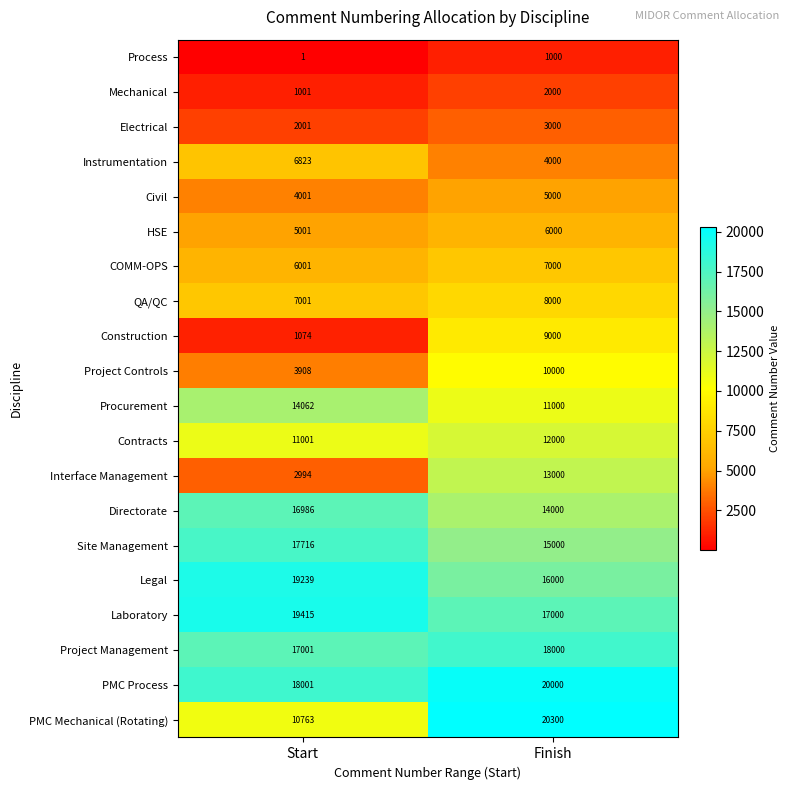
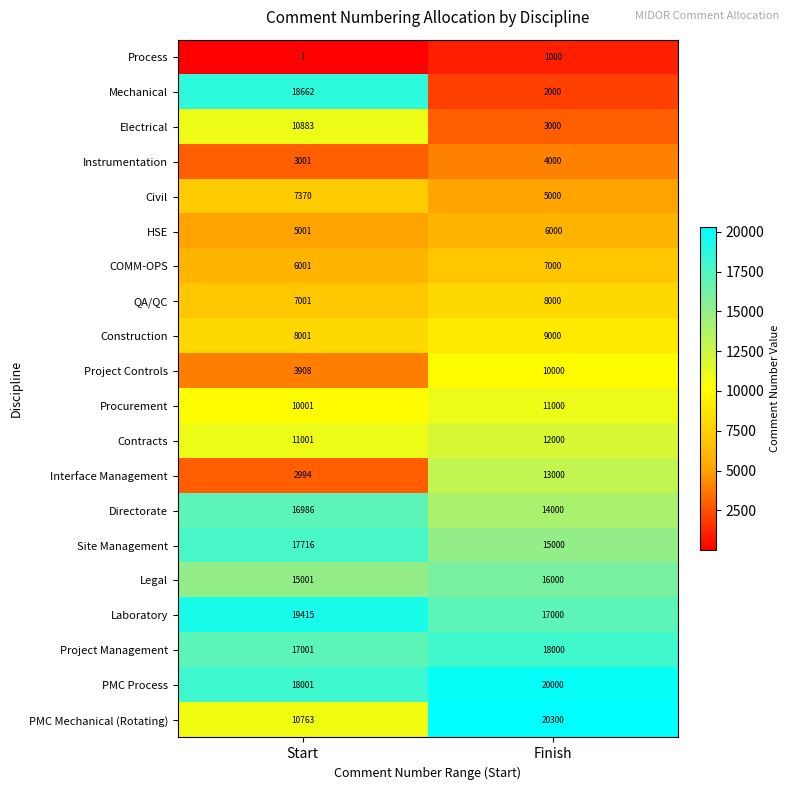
  {
    "Process": {
      "Start": 1,
      "Finish": 1000
    },
    "Mechanical": {
-     "Start": 1001,
+     "Start": 18662,
      "Finish": 2000
    },
    "Electrical": {
-     "Start": 2001,
+     "Start": 10883,
      "Finish": 3000
    },
    "Instrumentation": {
-     "Start": 6823,
+     "Start": 3001,
      "Finish": 4000
    },
    "Civil": {
-     "Start": 4001,
+     "Start": 7370,
      "Finish": 5000
    },
    "HSE": {
      "Start": 5001,
      "Finish": 6000
    },
    "COMM-OPS": {
      "Start": 6001,
      "Finish": 7000
    },
    "QA/QC": {
      "Start": 7001,
      "Finish": 8000
    },
    "Construction": {
-     "Start": 1074,
+     "Start": 8001,
      "Finish": 9000
    },
    "Project Controls": {
      "Start": 3908,
      "Finish": 10000
    },
    "Procurement": {
-     "Start": 14062,
+     "Start": 10001,
      "Finish": 11000
    },
    "Contracts": {
      "Start": 11001,
      "Finish": 12000
    },
    "Interface Management": {
      "Start": 2994,
      "Finish": 13000
    },
    "Directorate": {
      "Start": 16986,
      "Finish": 14000
    },
    "Site Management": {
      "Start": 17716,
      "Finish": 15000
    },
    "Legal": {
-     "Start": 19239,
+     "Start": 15001,
      "Finish": 16000
    },
    "Laboratory": {
      "Start": 19415,
      "Finish": 17000
    },
    "Project Management": {
      "Start": 17001,
      "Finish": 18000
    },
    "PMC Process": {
      "Start": 18001,
      "Finish": 20000
    },
    "PMC Mechanical (Rotating)": {
      "Start": 10763,
      "Finish": 20300
    }
  }
